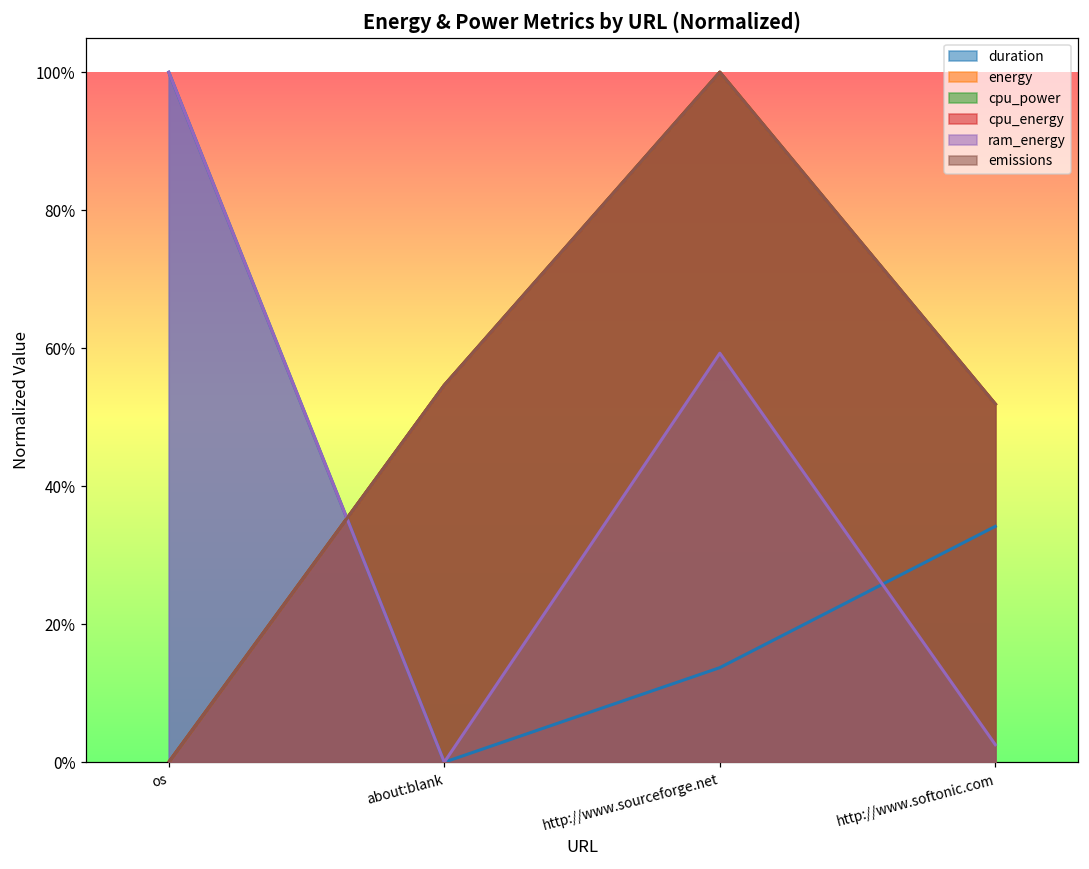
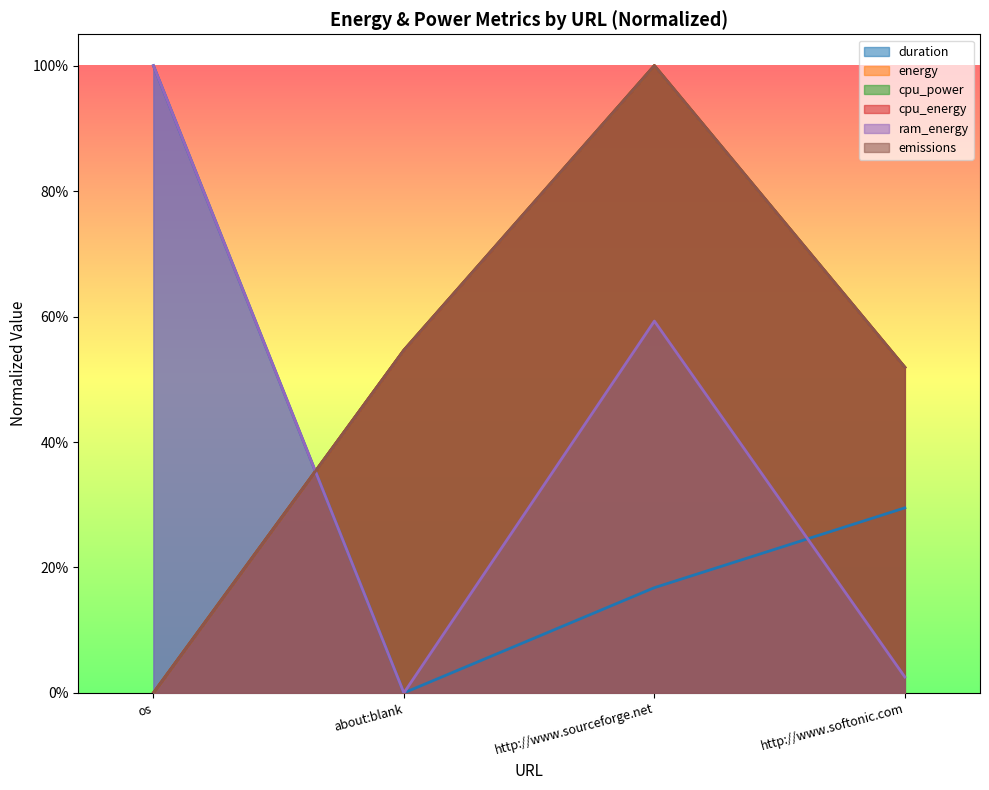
  {
    "duration": {
-     "http://www.sourceforge.net": "14%",
-     "http://www.softonic.com": "34%"
+     "http://www.sourceforge.net": "17%",
+     "http://www.softonic.com": "30%"
    },
    "emissions": {
      "os": "0%",
      "about:blank": "55%",
      "http://www.sourceforge.net": "100%",
      "http://www.softonic.com": "52%"
    },
    "ram_energy": {
      "http://www.sourceforge.net": "59%",
      "http://www.softonic.com": "3%"
    }
  }
